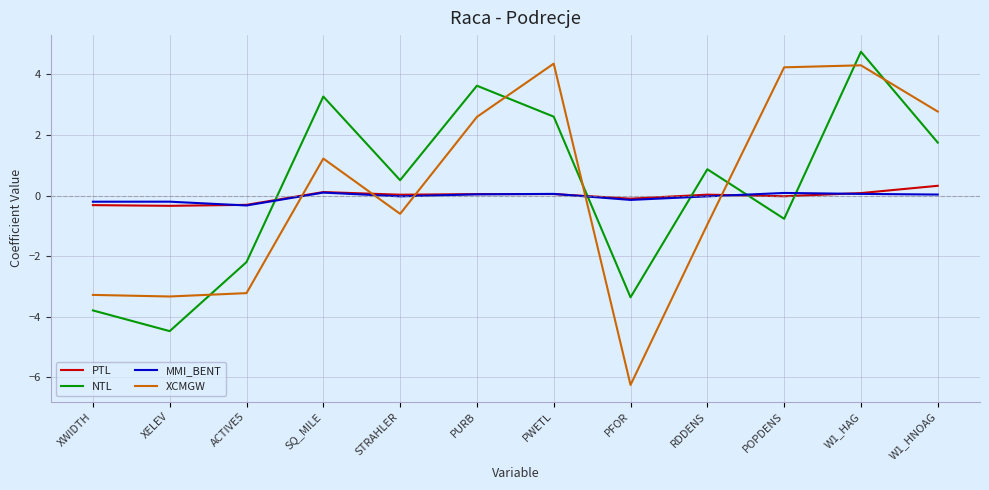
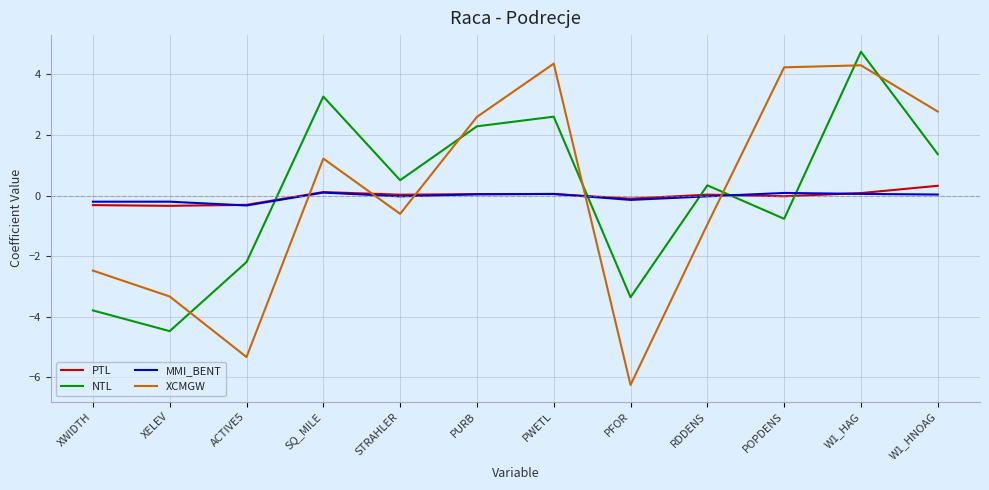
  {
    "PTL": {
      "XWIDTH": -0.3,
      "XELEV": -0.3,
      "POPDENS": 0.0,
      "W1_HNOAG": 0.3
    },
    "NTL": {
      "XWIDTH": -3.8,
      "XELEV": -4.5,
      "ACTIVE5": -2.2,
      "SQ_MILE": 3.3,
      "STRAHLER": 0.5,
-     "PURB": 3.6,
+     "PURB": 2.3,
      "PWETL": 2.6,
      "PFOR": -3.4,
-     "RDDENS": 0.9,
+     "RDDENS": 0.3,
      "POPDENS": -0.8,
      "W1_HAG": 4.7,
-     "W1_HNOAG": 1.7
+     "W1_HNOAG": 1.4
    },
    "MMI_BENT": {
      "XWIDTH": -0.2,
      "XELEV": -0.2,
      "POPDENS": 0.1,
      "W1_HNOAG": 0.0
    },
    "XCMGW": {
-     "XWIDTH": -3.3,
+     "XWIDTH": -2.5,
      "XELEV": -3.3,
-     "ACTIVE5": -3.2,
+     "ACTIVE5": -5.3,
      "SQ_MILE": 1.2,
      "STRAHLER": -0.6,
      "PURB": 2.6,
      "PWETL": 4.4,
      "PFOR": -6.2,
      "RDDENS": -1.0,
      "POPDENS": 4.2,
      "W1_HAG": 4.3,
      "W1_HNOAG": 2.8
    }
  }
